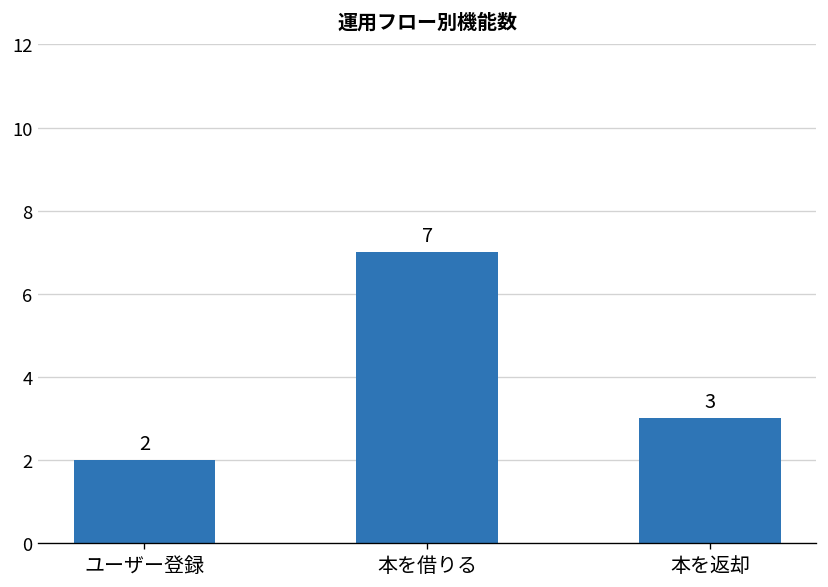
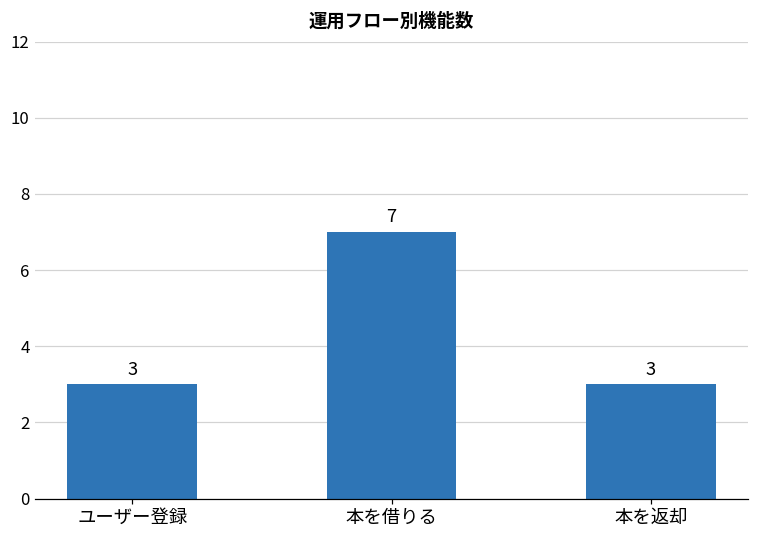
  {
-   "ユーザー登録": 2,
+   "ユーザー登録": 3,
    "本を借りる": 7,
    "本を返却": 3
  }
